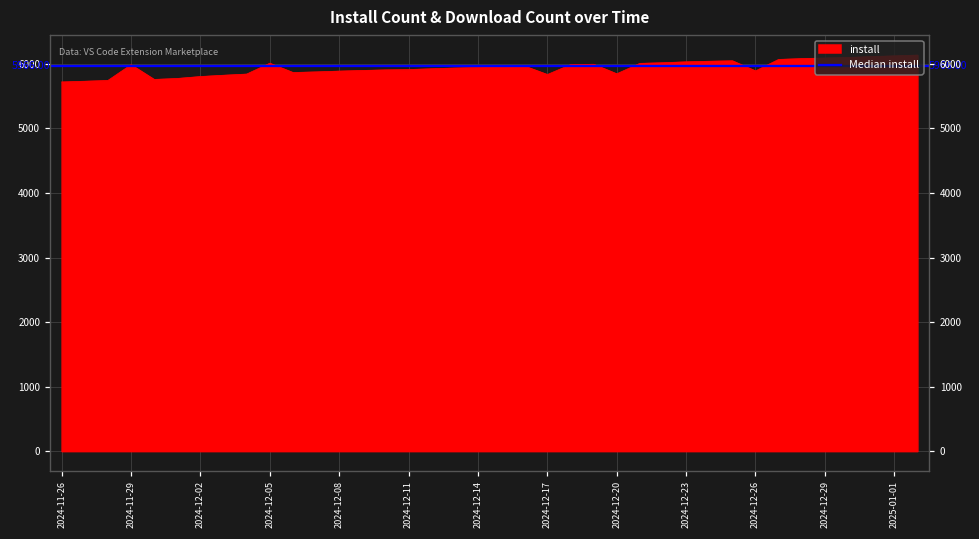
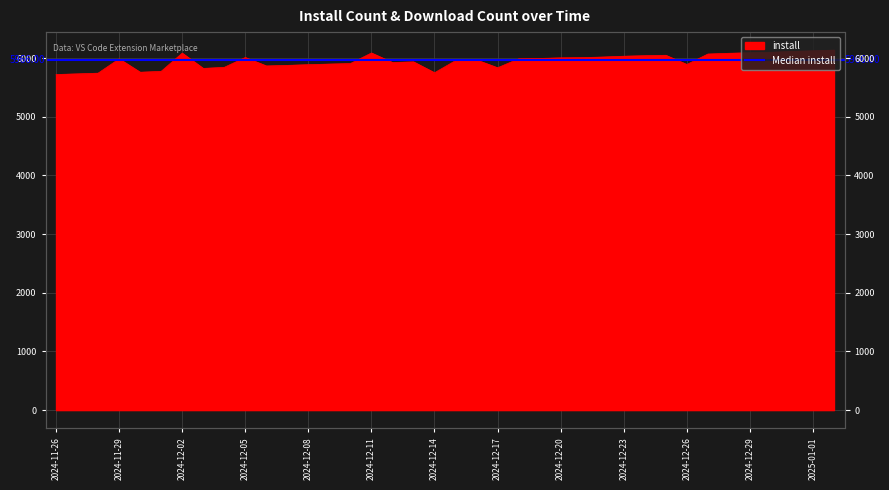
  {
    "2024-11-29": 6000,
-   "2024-12-02": 5800,
+   "2024-12-02": 6100,
    "2024-12-05": 6000,
    "2024-12-08": 5900,
-   "2024-12-11": 5900,
-   "2024-12-14": 5900,
+   "2024-12-11": 6100,
+   "2024-12-14": 5800,
    "2024-12-17": 5800,
-   "2024-12-20": 5800,
+   "2024-12-20": 6000,
    "2024-12-23": 6000,
    "2024-12-26": 5900
  }
